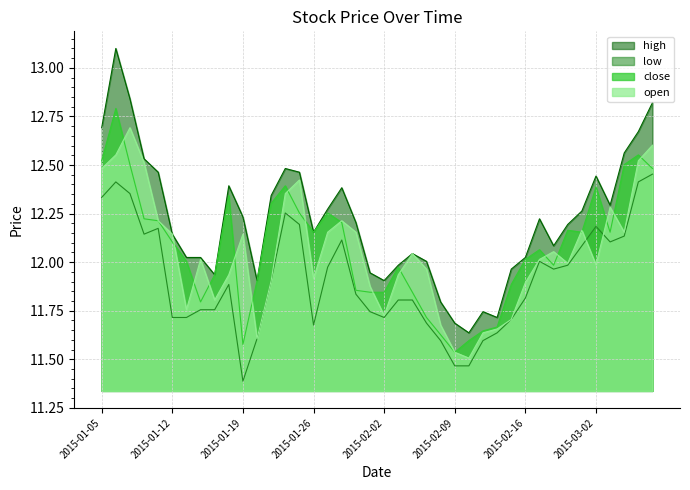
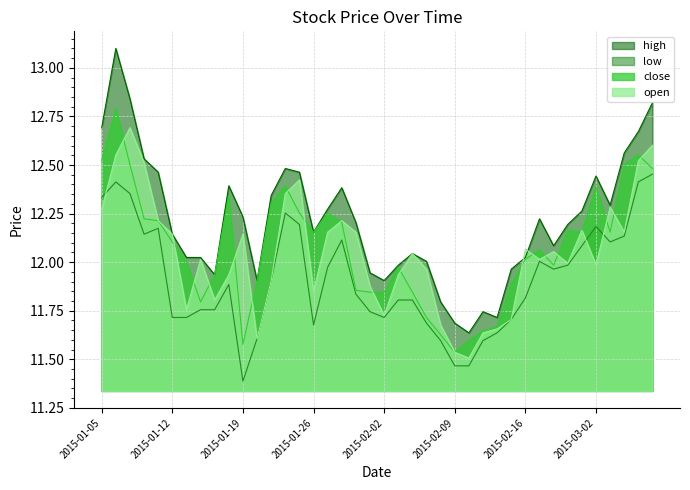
  {
    "close": {
      "2015-01-05": 12.52,
      "2015-01-12": 12.10,
      "2015-01-19": 11.58,
      "2015-02-02": 11.85,
      "2015-03-02": 12.39
    },
    "open": {
-     "2015-01-05": 12.48,
+     "2015-01-05": 12.27,
      "2015-01-19": 12.14,
-     "2015-01-26": 11.92,
-     "2015-02-16": 11.90,
+     "2015-01-26": 11.85,
+     "2015-02-16": 12.07,
      "2015-03-02": 11.99
    }
  }
